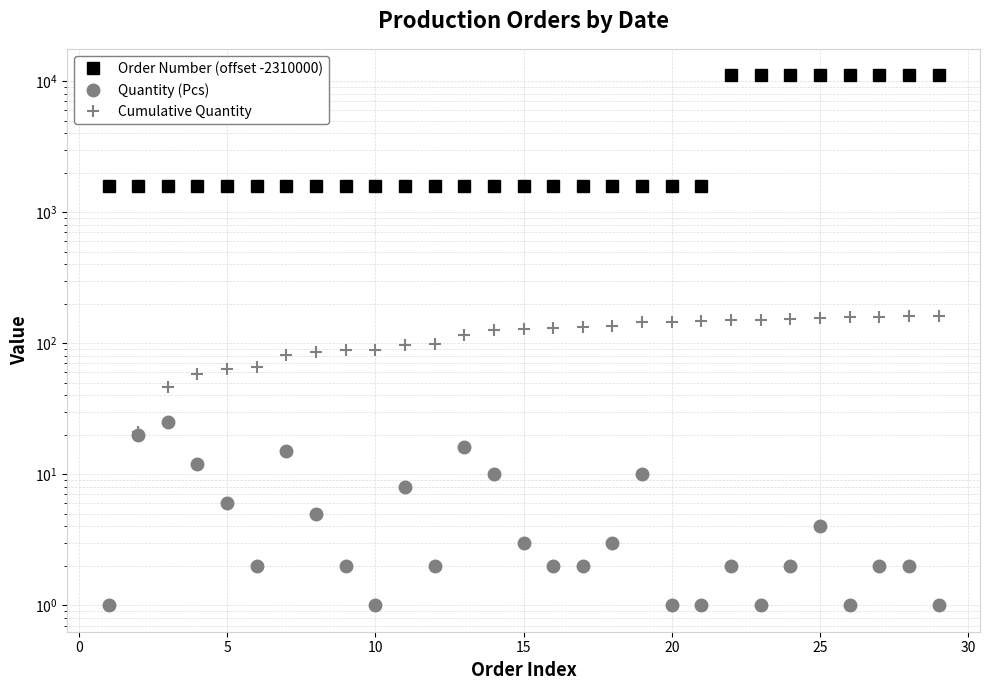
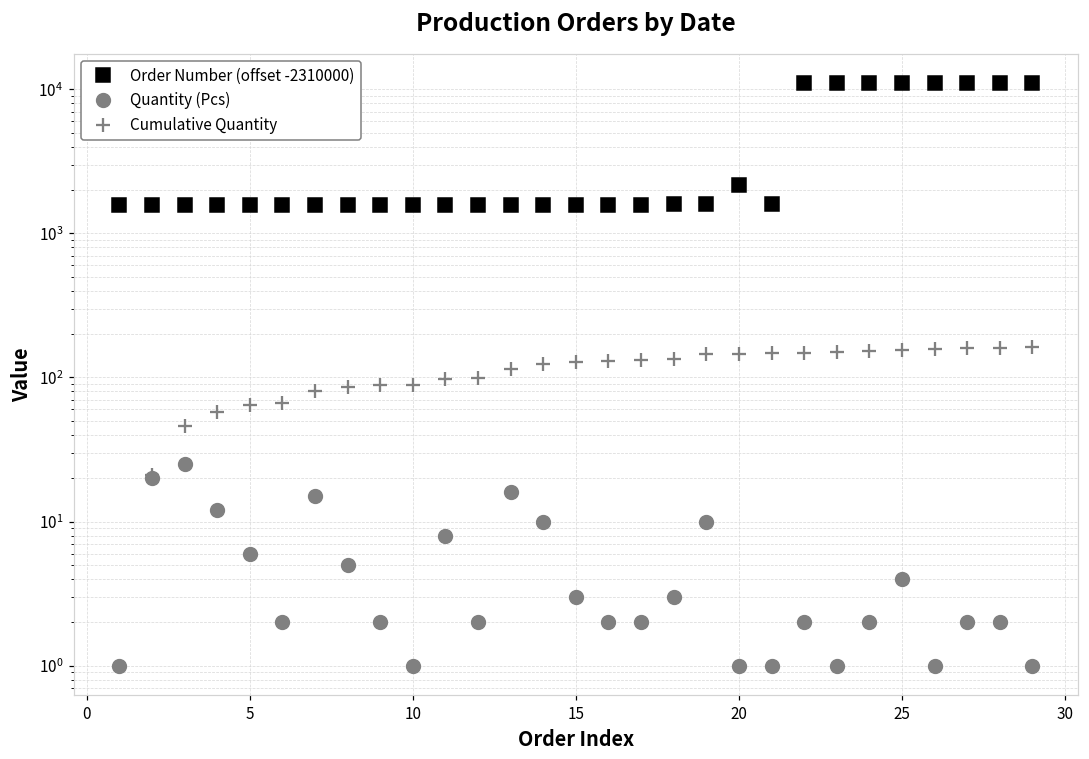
  {
    "Order Number (offset -2310000)": {
      "5": 1600,
      "10": 1600,
      "15": 1600,
-     "20": 1600,
+     "20": 2200,
      "25": 11000
    }
  }
